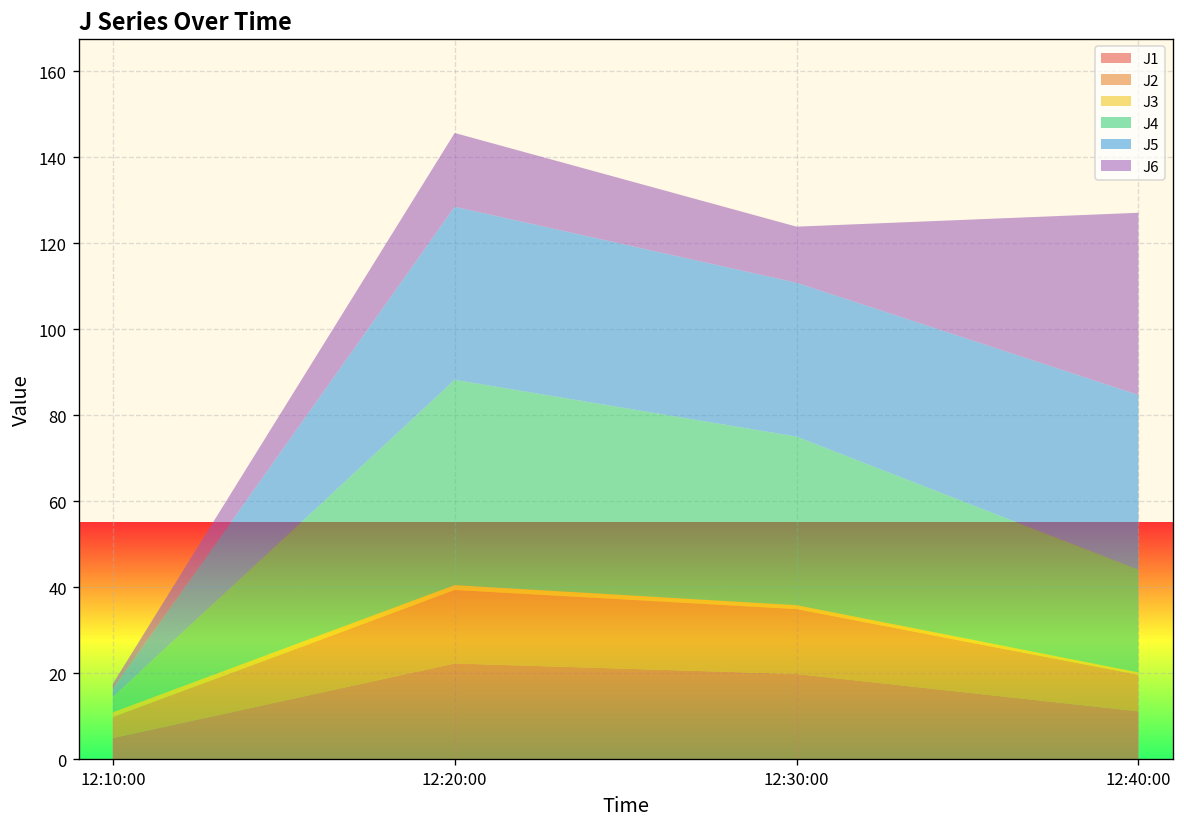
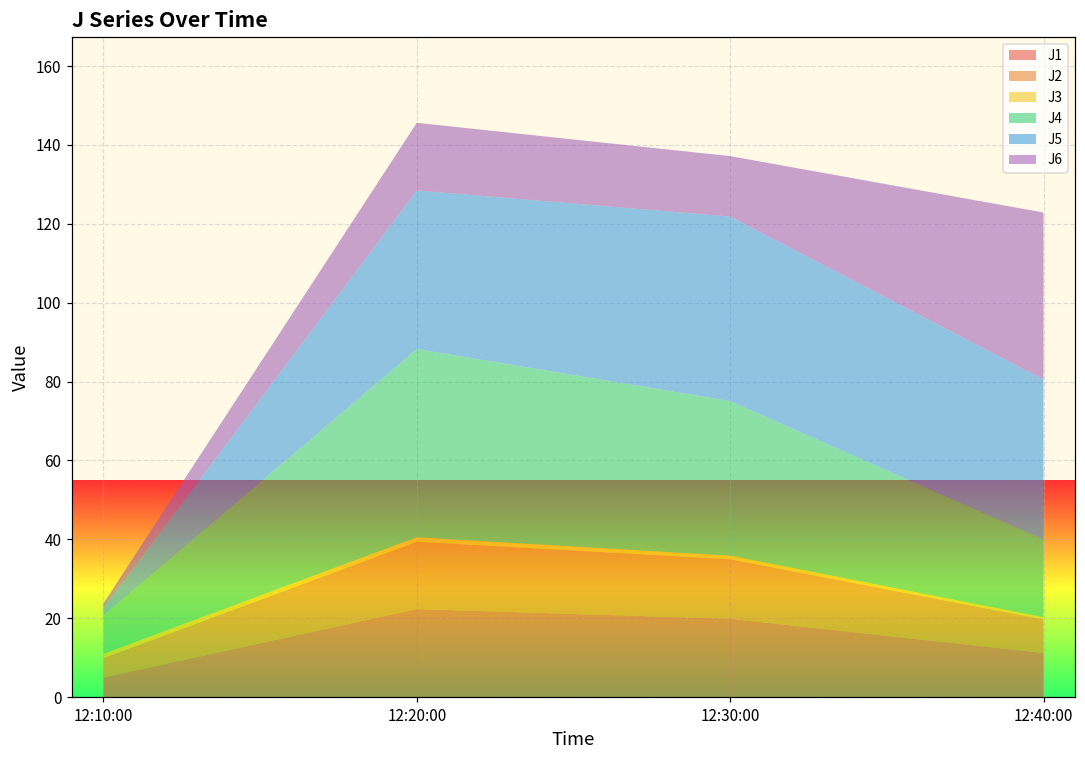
  {
    "J3": {
      "12:10:00": 1,
      "12:20:00": 1,
      "12:30:00": 1
    },
    "J4": {
-     "12:10:00": 4,
+     "12:10:00": 10,
      "12:20:00": 48,
      "12:30:00": 39,
-     "12:40:00": 24
+     "12:40:00": 20
    },
    "J5": {
      "12:10:00": 2,
      "12:20:00": 40,
-     "12:30:00": 36,
+     "12:30:00": 47,
      "12:40:00": 41
    },
    "J6": {
      "12:10:00": 1,
      "12:20:00": 17,
-     "12:30:00": 13,
+     "12:30:00": 15,
      "12:40:00": 42
    }
  }
